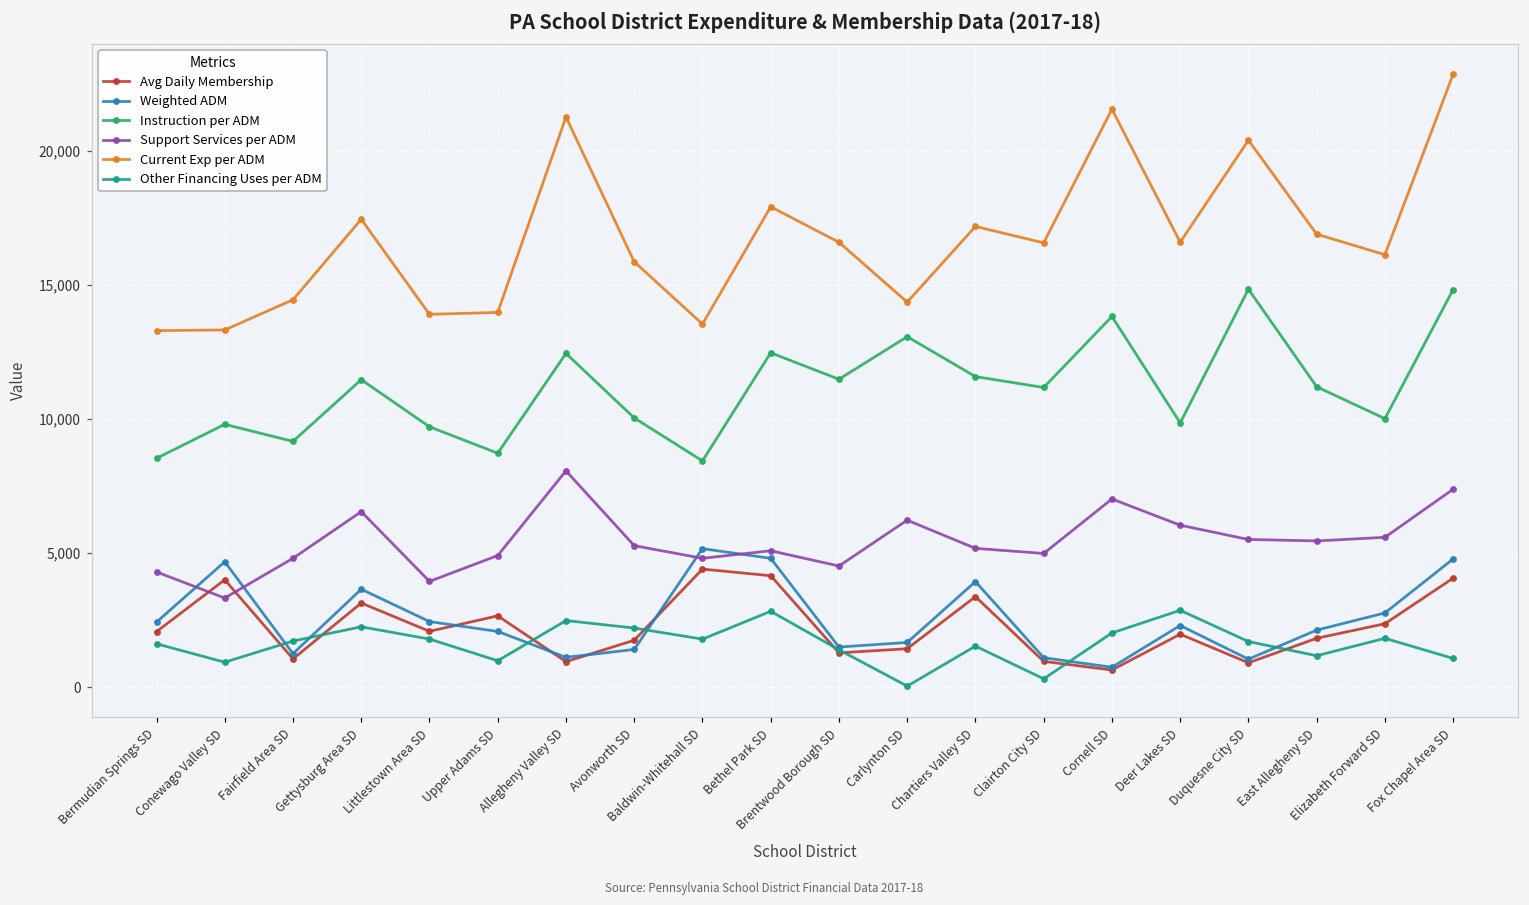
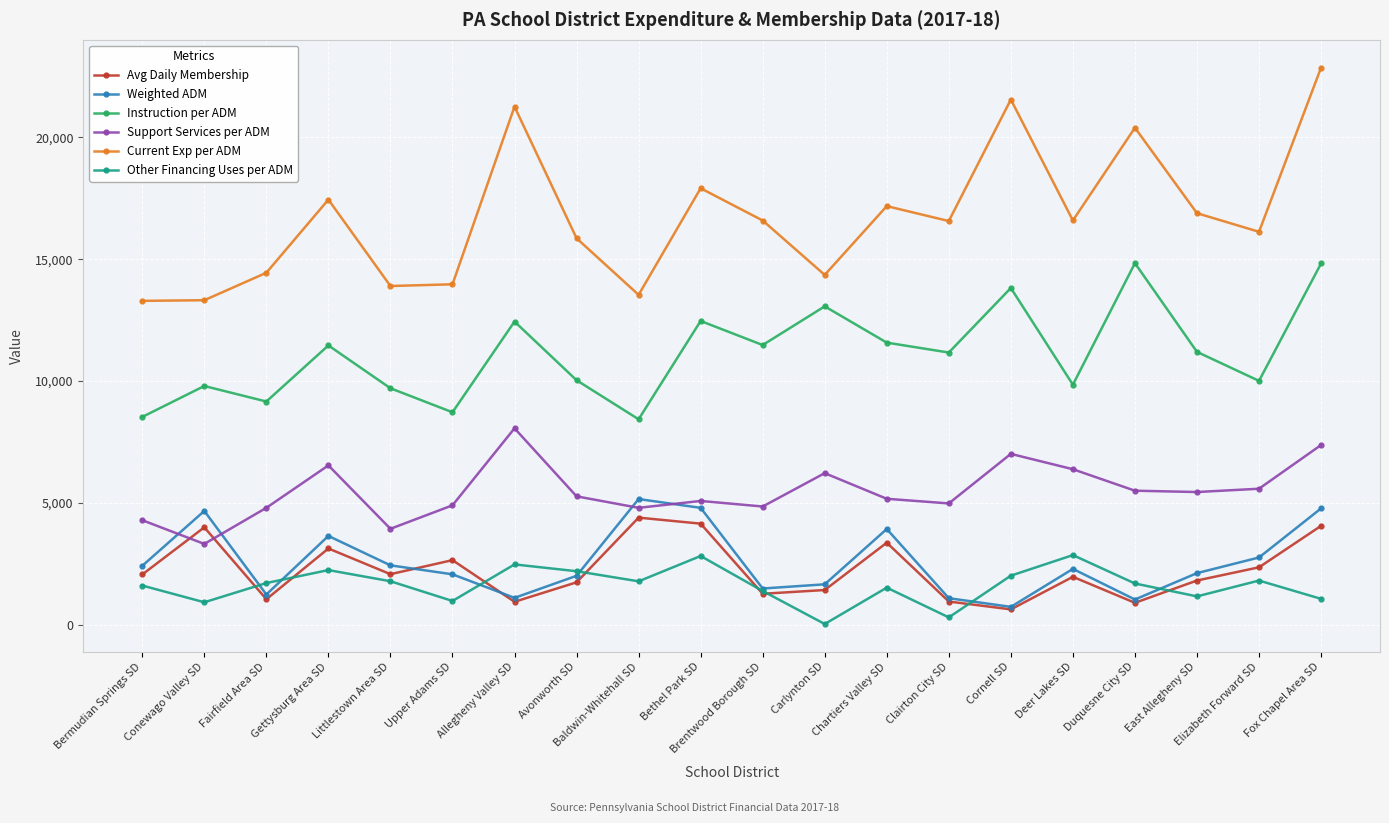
  {
    "Avg Daily Membership": {
      "Bermudian Springs SD": "2,100",
      "Conewago Valley SD": "4,000",
      "Fairfield Area SD": "1,000",
      "Gettysburg Area SD": "3,100",
      "Littlestown Area SD": "2,100",
      "Upper Adams SD": "2,600",
      "Allegheny Valley SD": "900",
      "Avonworth SD": "1,700",
      "Baldwin-Whitehall SD": "4,400",
      "Bethel Park SD": "4,100",
      "Brentwood Borough SD": "1,300",
      "Carlynton SD": "1,400",
      "Chartiers Valley SD": "3,400",
      "Clairton City SD": "1,000",
      "Deer Lakes SD": "2,000",
      "Duquesne City SD": "900",
      "East Allegheny SD": "1,800",
      "Elizabeth Forward SD": "2,400",
      "Fox Chapel Area SD": "4,100"
    },
    "Weighted ADM": {
      "Bermudian Springs SD": "2,400",
      "Conewago Valley SD": "4,700",
      "Fairfield Area SD": "1,200",
      "Gettysburg Area SD": "3,600",
      "Littlestown Area SD": "2,400",
      "Upper Adams SD": "2,100",
      "Allegheny Valley SD": "1,100",
-     "Avonworth SD": "1,400",
+     "Avonworth SD": "2,000",
      "Baldwin-Whitehall SD": "5,200",
      "Bethel Park SD": "4,800",
      "Carlynton SD": "1,700",
      "Chartiers Valley SD": "3,900",
      "Clairton City SD": "1,100",
      "Deer Lakes SD": "2,300",
      "Duquesne City SD": "1,000",
      "East Allegheny SD": "2,100",
      "Elizabeth Forward SD": "2,800",
      "Fox Chapel Area SD": "4,800"
    },
    "Support Services per ADM": {
      "Bermudian Springs SD": "4,300",
      "Conewago Valley SD": "3,300",
      "Fairfield Area SD": "4,800",
      "Gettysburg Area SD": "6,500",
      "Littlestown Area SD": "3,900",
      "Upper Adams SD": "4,900",
      "Allegheny Valley SD": "8,100",
      "Avonworth SD": "5,300",
      "Baldwin-Whitehall SD": "4,800",
      "Bethel Park SD": "5,100",
-     "Brentwood Borough SD": "4,500",
+     "Brentwood Borough SD": "4,900",
      "Carlynton SD": "6,200",
      "Chartiers Valley SD": "5,200",
      "Clairton City SD": "5,000",
      "Cornell SD": "7,000",
-     "Deer Lakes SD": "6,000",
+     "Deer Lakes SD": "6,400",
      "Duquesne City SD": "5,500",
      "East Allegheny SD": "5,400",
      "Elizabeth Forward SD": "5,600",
      "Fox Chapel Area SD": "7,400"
    },
    "Current Exp per ADM": {
      "Bermudian Springs SD": "13,300",
      "Conewago Valley SD": "13,300",
      "Fairfield Area SD": "14,400",
      "Gettysburg Area SD": "17,400",
      "Littlestown Area SD": "13,900",
      "Upper Adams SD": "14,000",
      "Allegheny Valley SD": "21,300",
      "Avonworth SD": "15,900",
      "Baldwin-Whitehall SD": "13,500",
      "Bethel Park SD": "17,900",
      "Brentwood Borough SD": "16,600",
      "Carlynton SD": "14,400",
      "Chartiers Valley SD": "17,200",
      "Clairton City SD": "16,600",
      "Cornell SD": "21,600",
      "Deer Lakes SD": "16,600",
      "Duquesne City SD": "20,400",
      "East Allegheny SD": "16,900",
      "Elizabeth Forward SD": "16,100",
      "Fox Chapel Area SD": "22,900"
    }
  }
